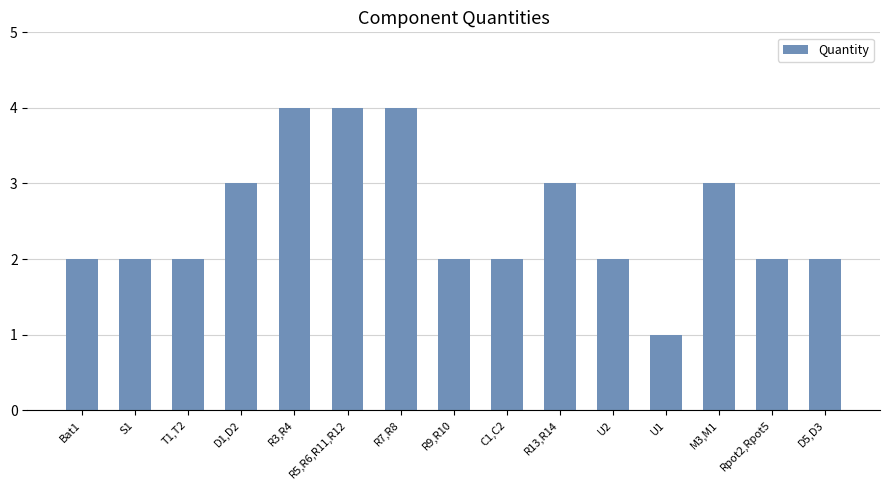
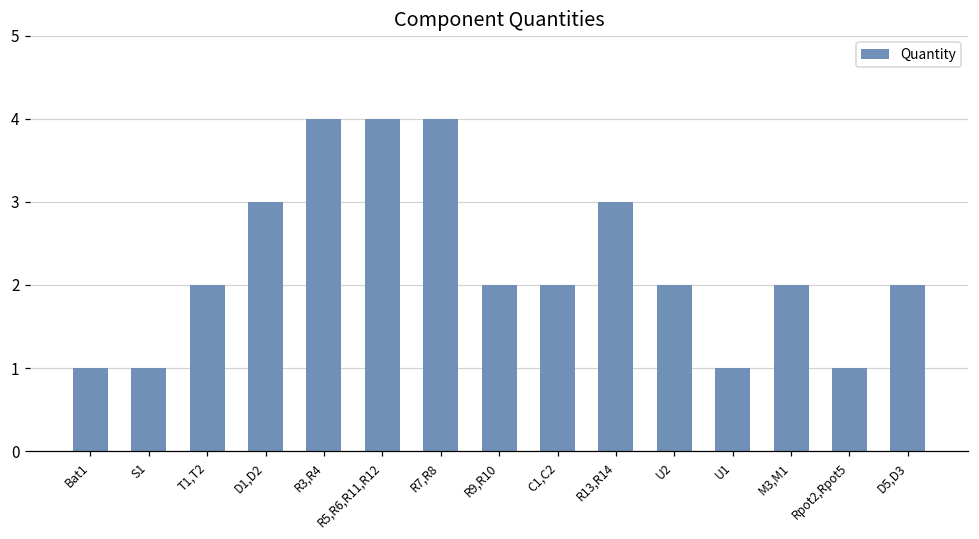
  {
-   "Bat1": 2,
-   "S1": 2,
+   "Bat1": 1,
+   "S1": 1,
    "T1,T2": 2,
    "D1,D2": 3,
    "R3,R4": 4,
    "R5,R6,R11,R12": 4,
    "R7,R8": 4,
    "R9,R10": 2,
    "C1,C2": 2,
    "R13,R14": 3,
    "U2": 2,
    "U1": 1,
-   "M3,M1": 3,
-   "Rpot2,Rpot5": 2,
+   "M3,M1": 2,
+   "Rpot2,Rpot5": 1,
    "D5,D3": 2
  }
